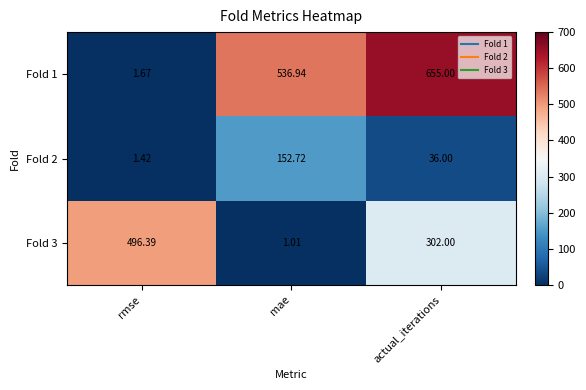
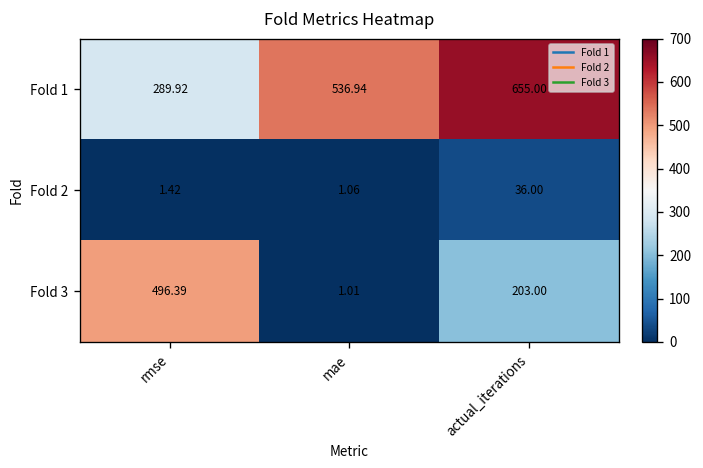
  {
    "Fold 1": {
-     "rmse": 1.67,
+     "rmse": 289.92,
      "mae": 536.94,
      "actual_iterations": 655.00
    },
    "Fold 2": {
      "rmse": 1.42,
-     "mae": 152.72,
+     "mae": 1.06,
      "actual_iterations": 36.00
    },
    "Fold 3": {
      "rmse": 496.39,
      "mae": 1.01,
-     "actual_iterations": 302.00
+     "actual_iterations": 203.00
    }
  }
